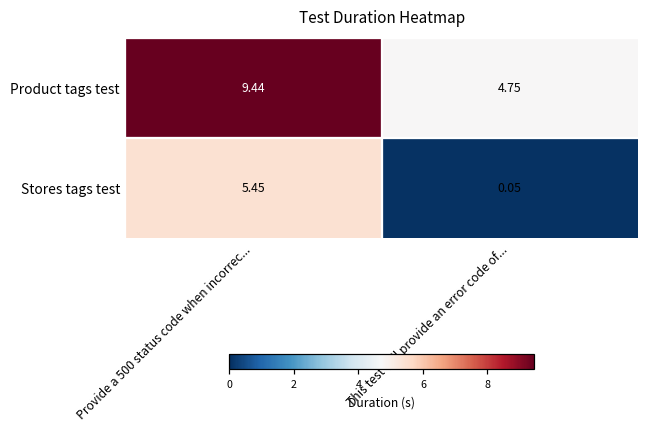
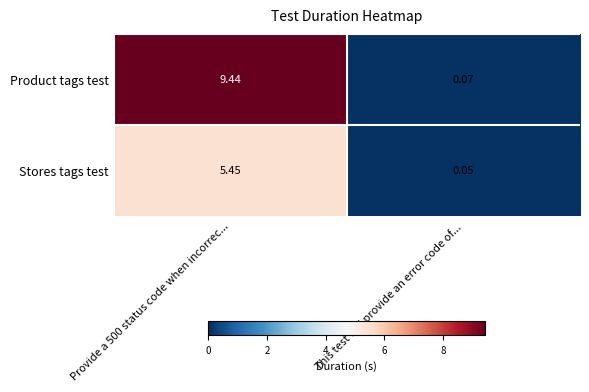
  {
    "Product tags test": {
      "Provide a 500 status code when incorrec...": 9.44,
-     "This test will provide an error code of...": 4.75
+     "This test will provide an error code of...": 0.07
    },
    "Stores tags test": {
      "Provide a 500 status code when incorrec...": 5.45,
      "This test will provide an error code of...": 0.05
    }
  }
